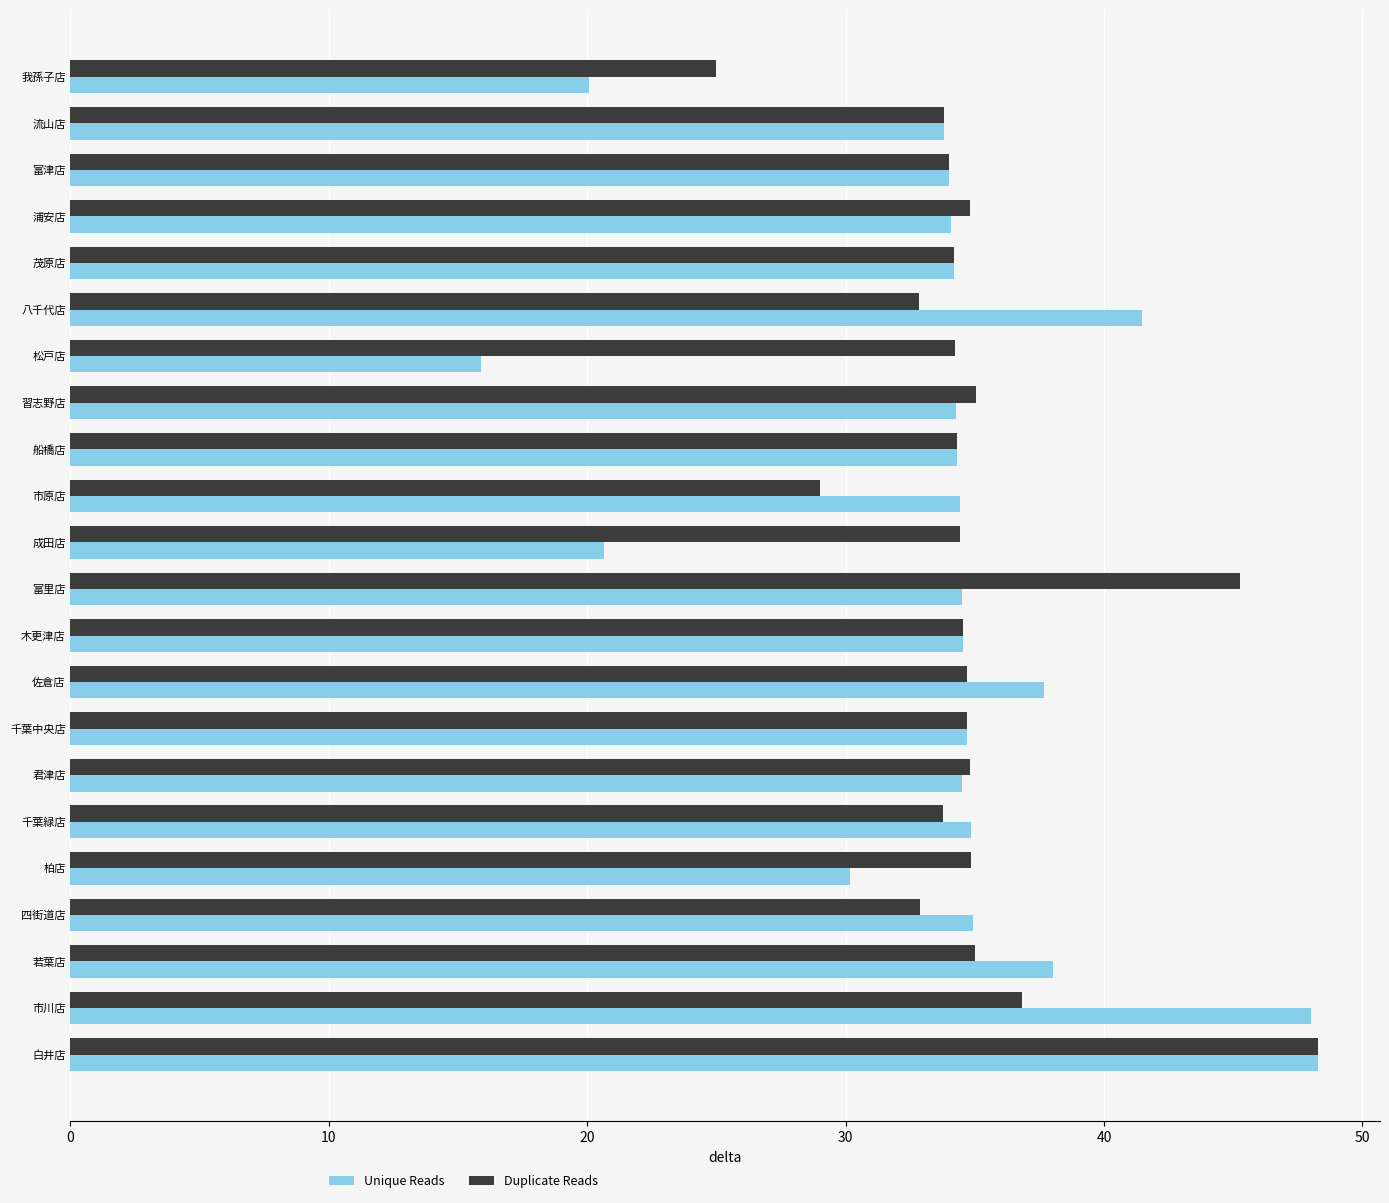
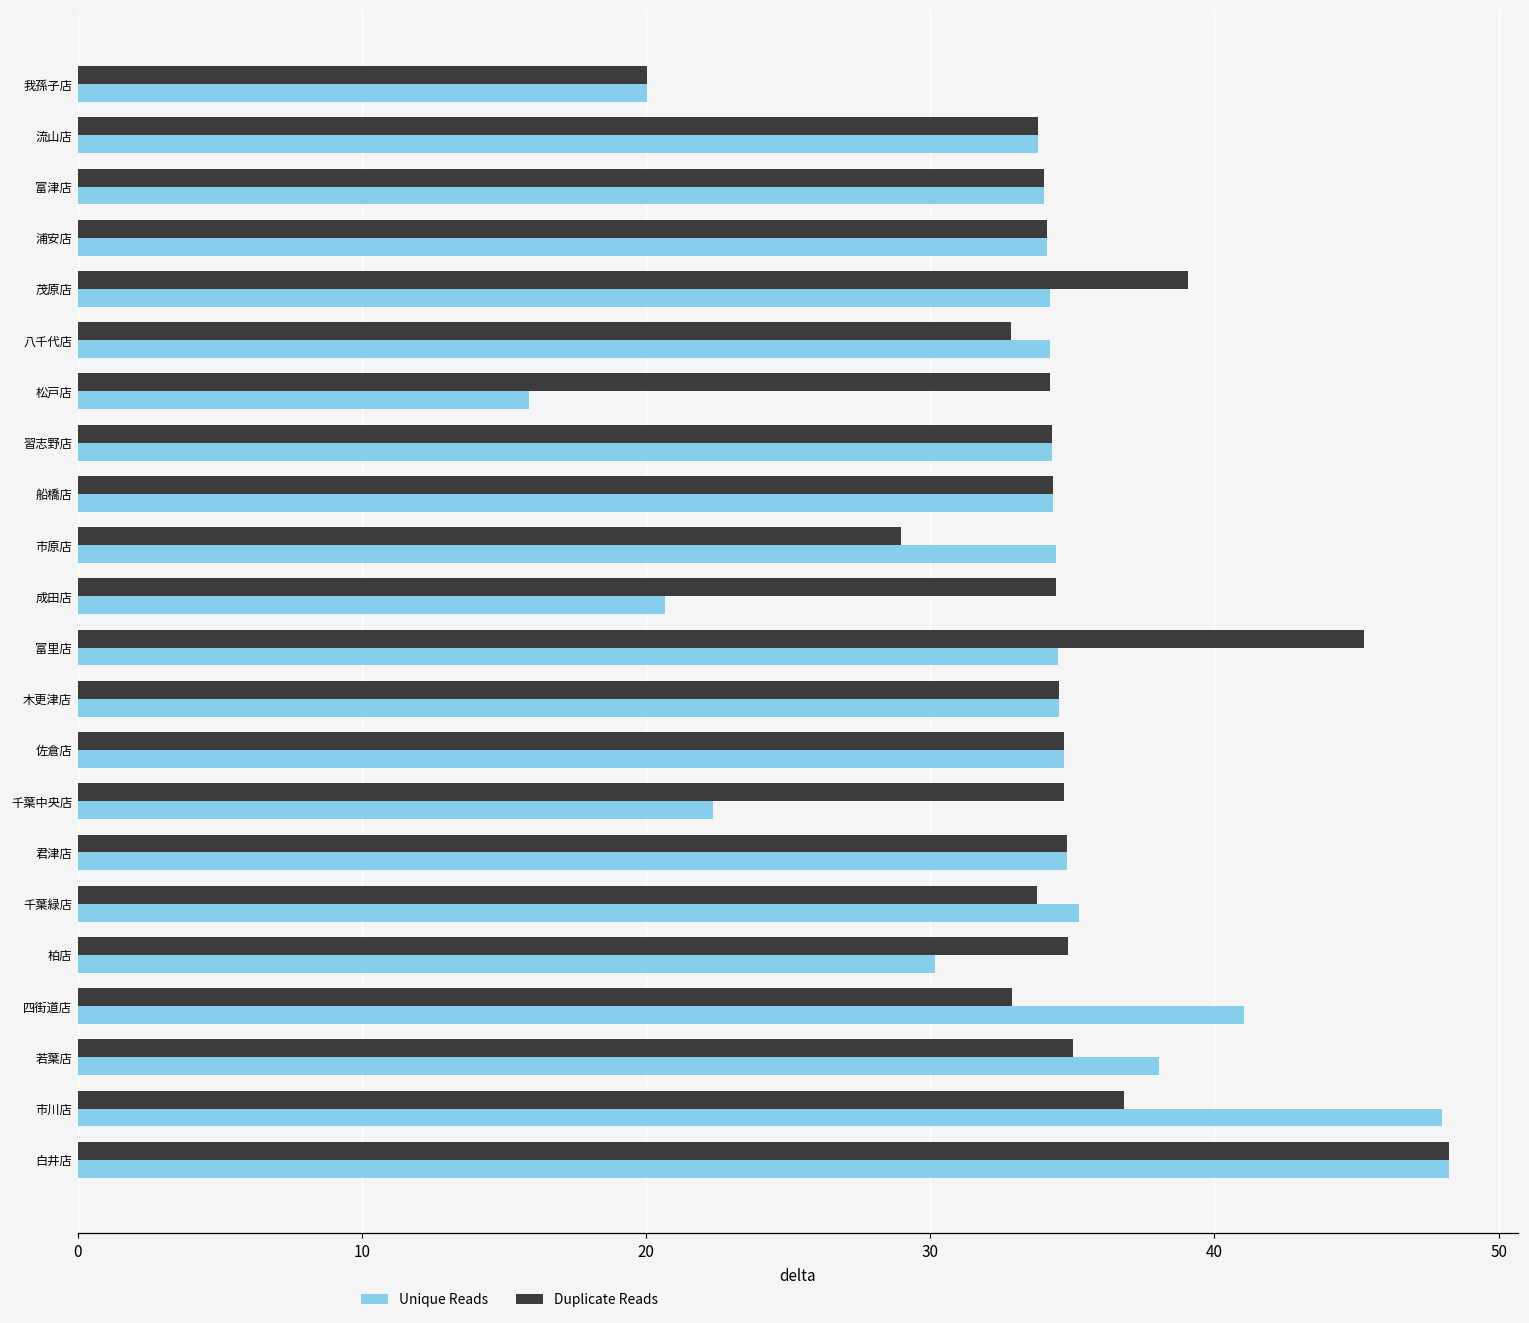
  {
    "Unique Reads": {
      "我孫子店": 20.0,
      "流山店": 33.8,
      "富津店": 34.0,
      "浦安店": 34.1,
      "茂原店": 34.2,
-     "八千代店": 41.5,
+     "八千代店": 34.2,
      "松戸店": 15.9,
      "習志野店": 34.3,
      "船橋店": 34.3,
      "市原店": 34.4,
      "成田店": 20.7,
      "富里店": 34.5,
      "木更津店": 34.5,
-     "佐倉店": 37.7,
-     "千葉中央店": 34.7,
-     "君津店": 34.5,
-     "千葉緑店": 34.9,
+     "佐倉店": 34.7,
+     "千葉中央店": 22.4,
+     "君津店": 34.8,
+     "千葉緑店": 35.2,
      "柏店": 30.2,
-     "四街道店": 34.9,
+     "四街道店": 41.1,
      "若葉店": 38.0,
      "市川店": 48.0,
      "白井店": 48.3
    },
    "Duplicate Reads": {
-     "我孫子店": 25.0,
+     "我孫子店": 20.0,
      "流山店": 33.8,
      "富津店": 34.0,
-     "浦安店": 34.8,
-     "茂原店": 34.2,
+     "浦安店": 34.1,
+     "茂原店": 39.1,
      "八千代店": 32.9,
      "松戸店": 34.2,
-     "習志野店": 35.0,
+     "習志野店": 34.3,
      "船橋店": 34.3,
      "市原店": 29.0,
      "成田店": 34.4,
      "富里店": 45.3,
      "木更津店": 34.5,
      "佐倉店": 34.7,
      "千葉中央店": 34.7,
      "君津店": 34.8,
      "千葉緑店": 33.8,
      "柏店": 34.9,
      "四街道店": 32.9,
      "若葉店": 35.0,
      "市川店": 36.8,
      "白井店": 48.3
    }
  }
